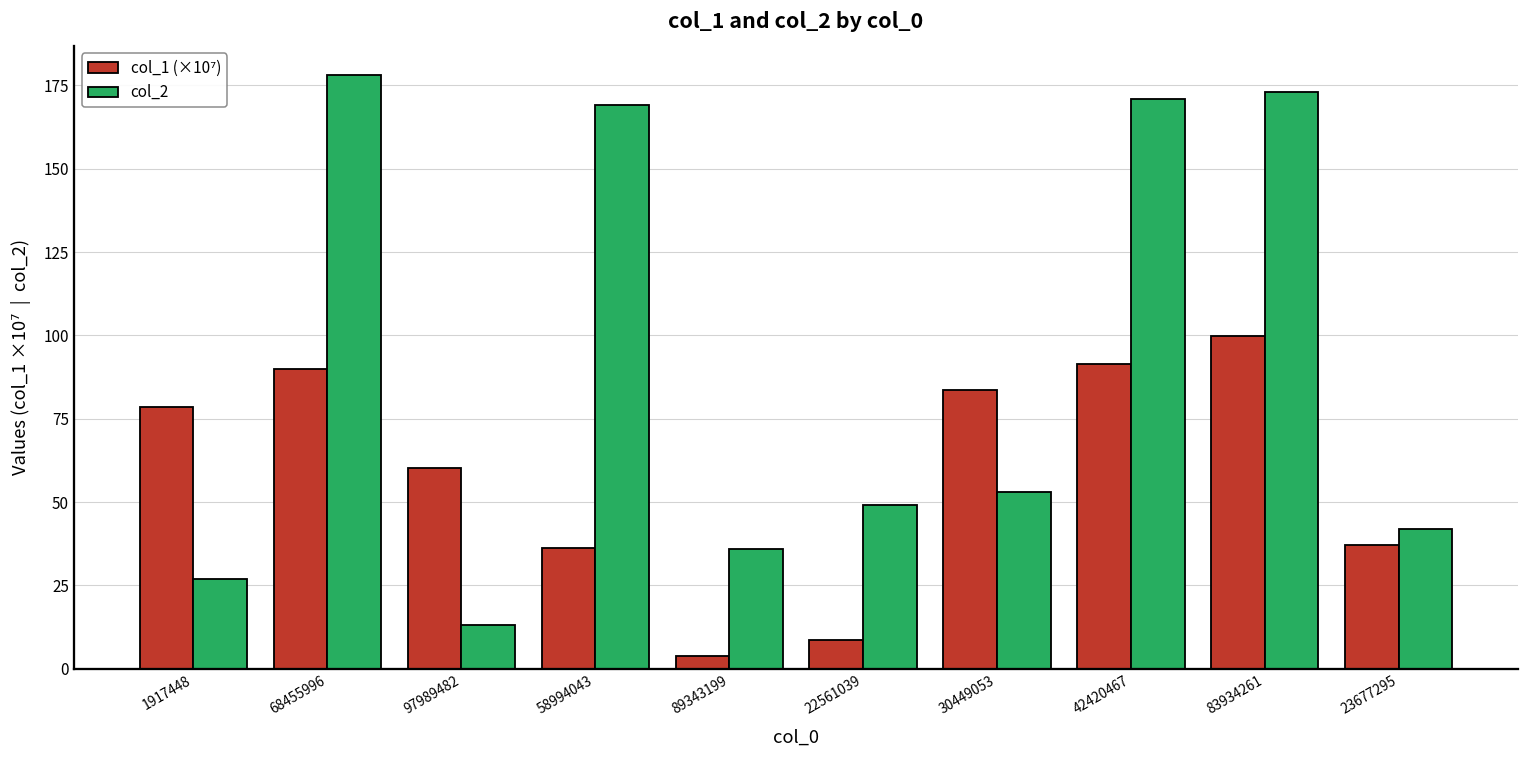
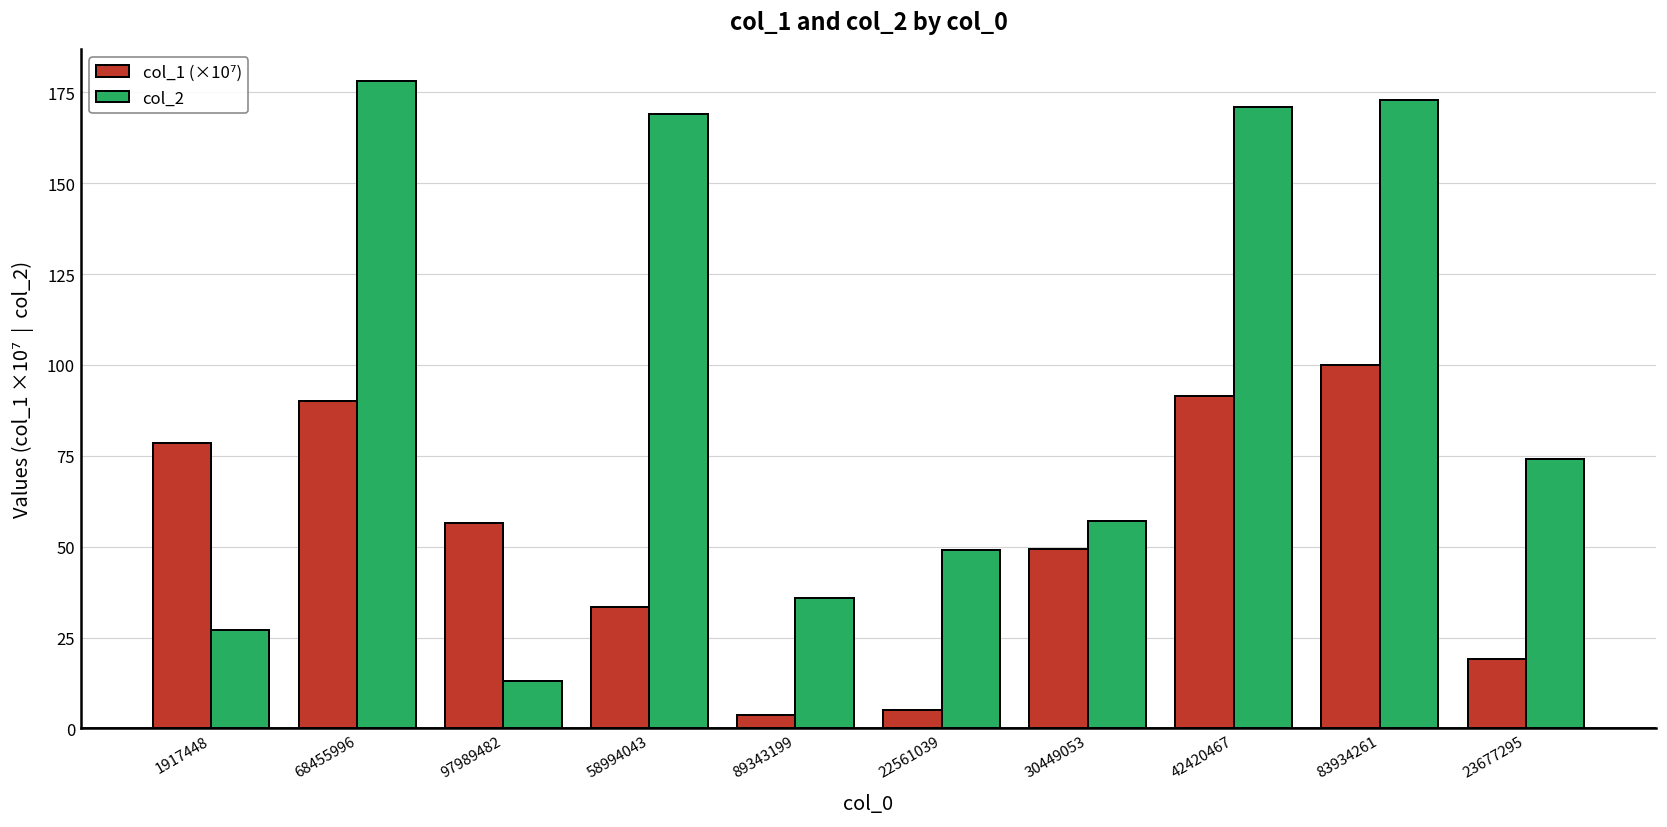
  {
    "col_1 (×10⁷)": {
      "1917448": 78,
      "68455996": 90,
-     "97989482": 60,
-     "58994043": 36,
+     "97989482": 56,
+     "58994043": 33,
      "89343199": 4,
-     "22561039": 9,
-     "30449053": 84,
+     "22561039": 5,
+     "30449053": 49,
      "42420467": 92,
      "83934261": 100,
-     "23677295": 37
+     "23677295": 19
    },
    "col_2": {
      "1917448": 27,
      "68455996": 178,
      "97989482": 13,
      "58994043": 169,
      "89343199": 36,
      "22561039": 49,
-     "30449053": 53,
+     "30449053": 57,
      "42420467": 171,
      "83934261": 173,
-     "23677295": 42
+     "23677295": 74
    }
  }
